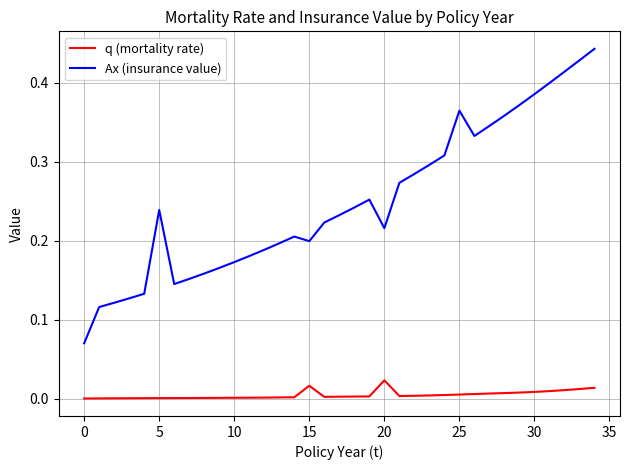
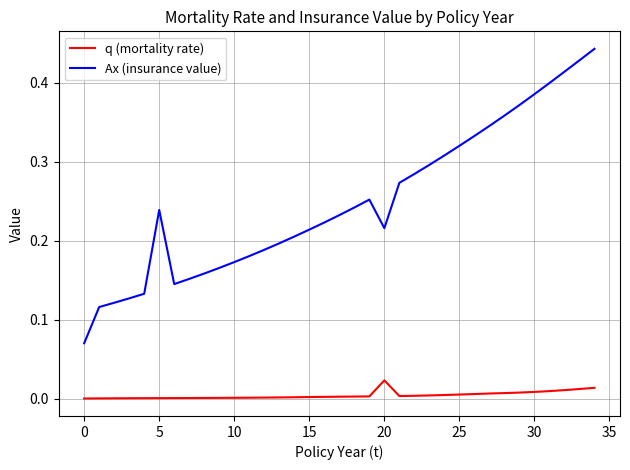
  {
    "q (mortality rate)": {
      "0": 0.00,
      "5": 0.00,
      "10": 0.00,
-     "15": 0.02,
+     "15": 0.00,
      "20": 0.02,
      "25": 0.01,
      "30": 0.01
    },
    "Ax (insurance value)": {
      "0": 0.07,
      "5": 0.24,
      "10": 0.17,
-     "15": 0.20,
+     "15": 0.21,
      "20": 0.22,
-     "25": 0.36,
+     "25": 0.32,
      "30": 0.39
    }
  }
